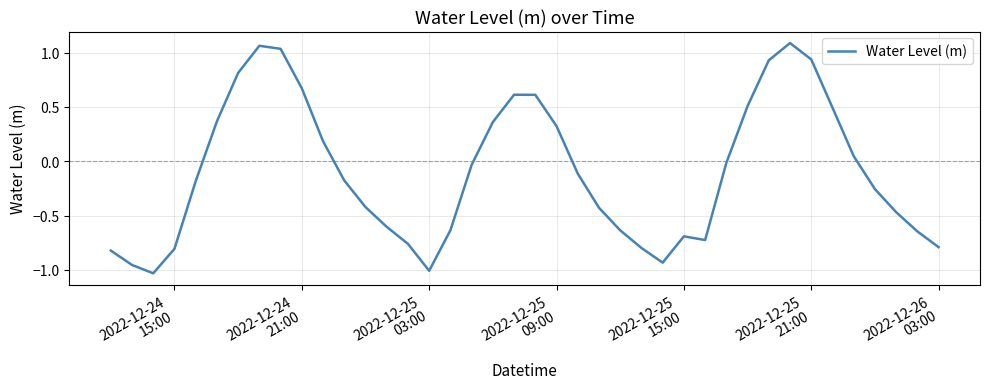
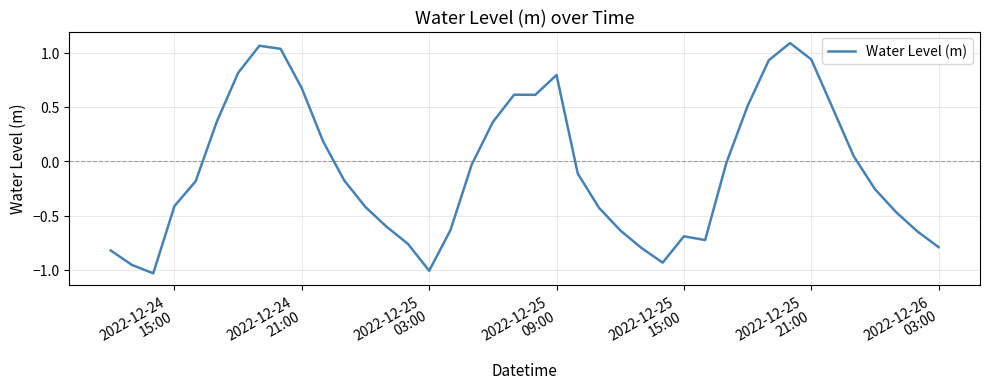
  {
-   "2022-12-24 15:00": -0.80,
+   "2022-12-24 15:00": -0.41,
    "2022-12-24 21:00": 0.67,
    "2022-12-25 03:00": -1.01,
-   "2022-12-25 09:00": 0.32,
+   "2022-12-25 09:00": 0.79,
    "2022-12-25 15:00": -0.69,
    "2022-12-25 21:00": 0.94,
    "2022-12-26 03:00": -0.79
  }
